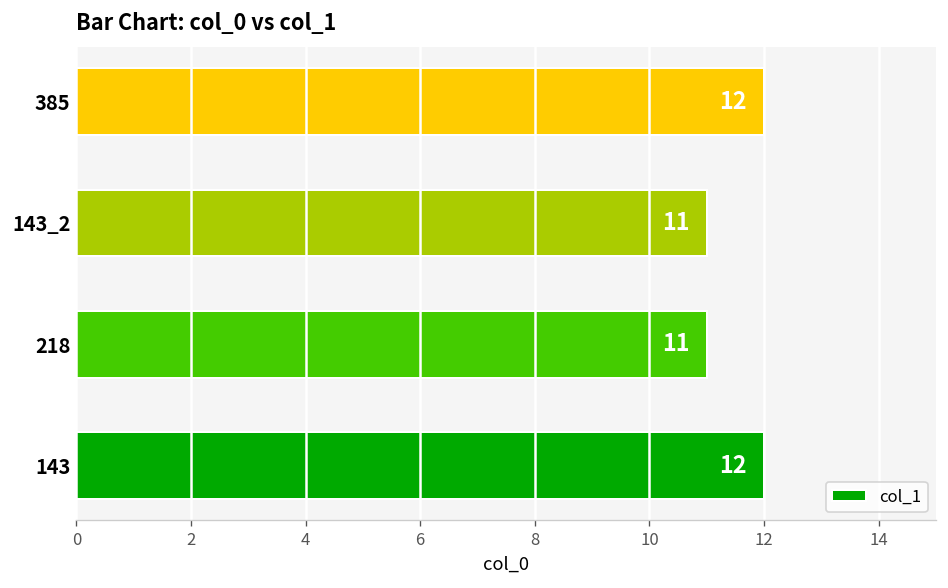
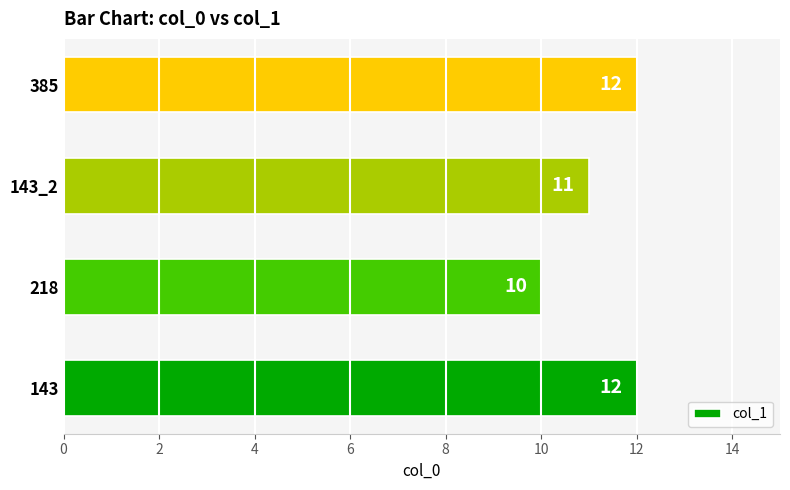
  {
    "385": 12,
    "143_2": 11,
-   "218": 11,
+   "218": 10,
    "143": 12
  }
